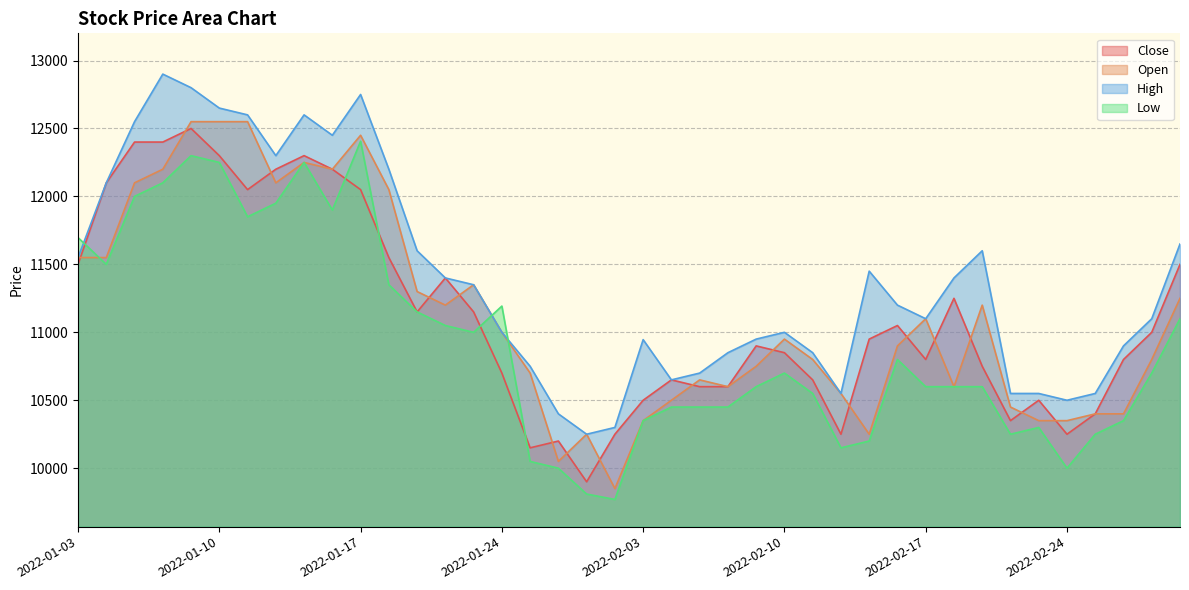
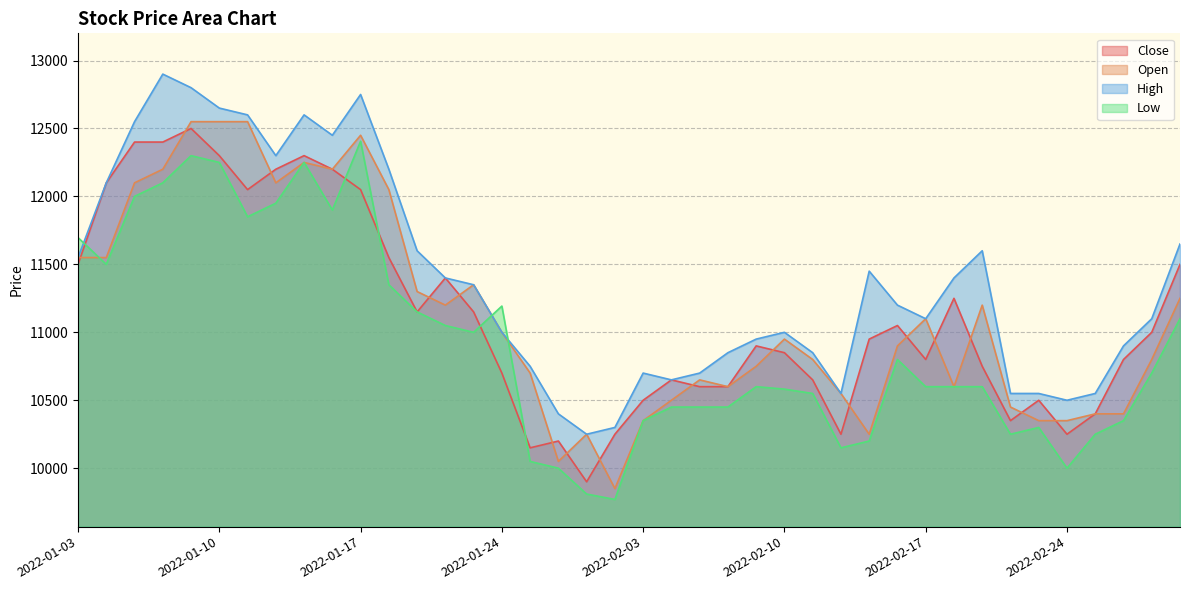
  {
    "High": {
      "2022-01-10": 12650,
      "2022-01-17": 12750,
-     "2022-02-03": 10950,
+     "2022-02-03": 10700,
      "2022-02-10": 11000,
      "2022-02-24": 10500
    },
    "Low": {
      "2022-01-03": 11700,
      "2022-01-10": 12250,
      "2022-01-17": 12410,
      "2022-01-24": 11190,
-     "2022-02-10": 10700,
+     "2022-02-10": 10580,
      "2022-02-17": 10600,
      "2022-02-24": 10000
    }
  }
